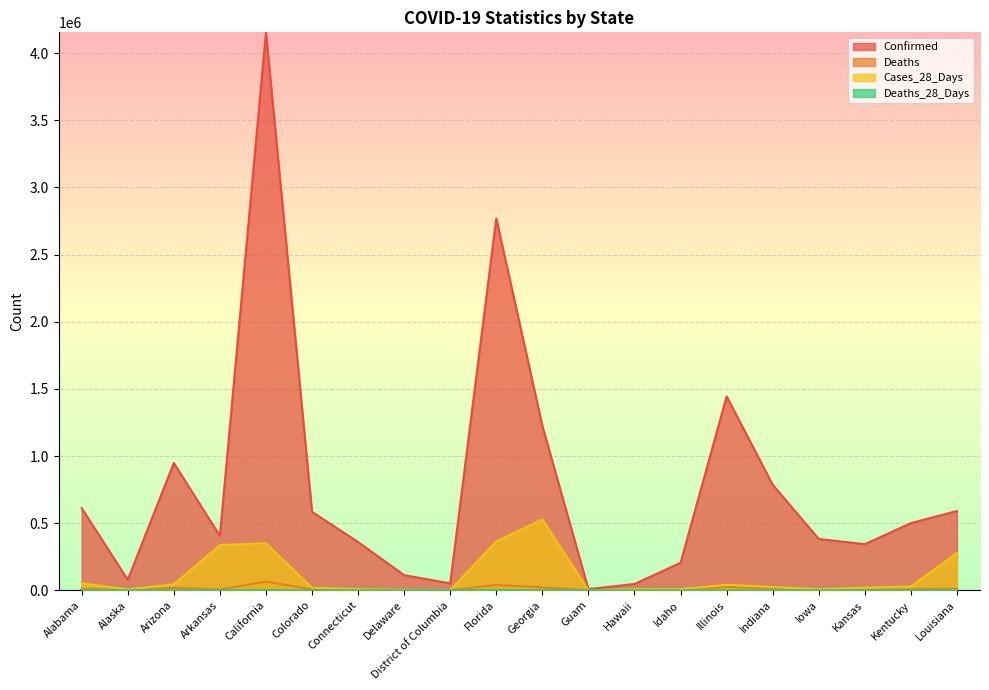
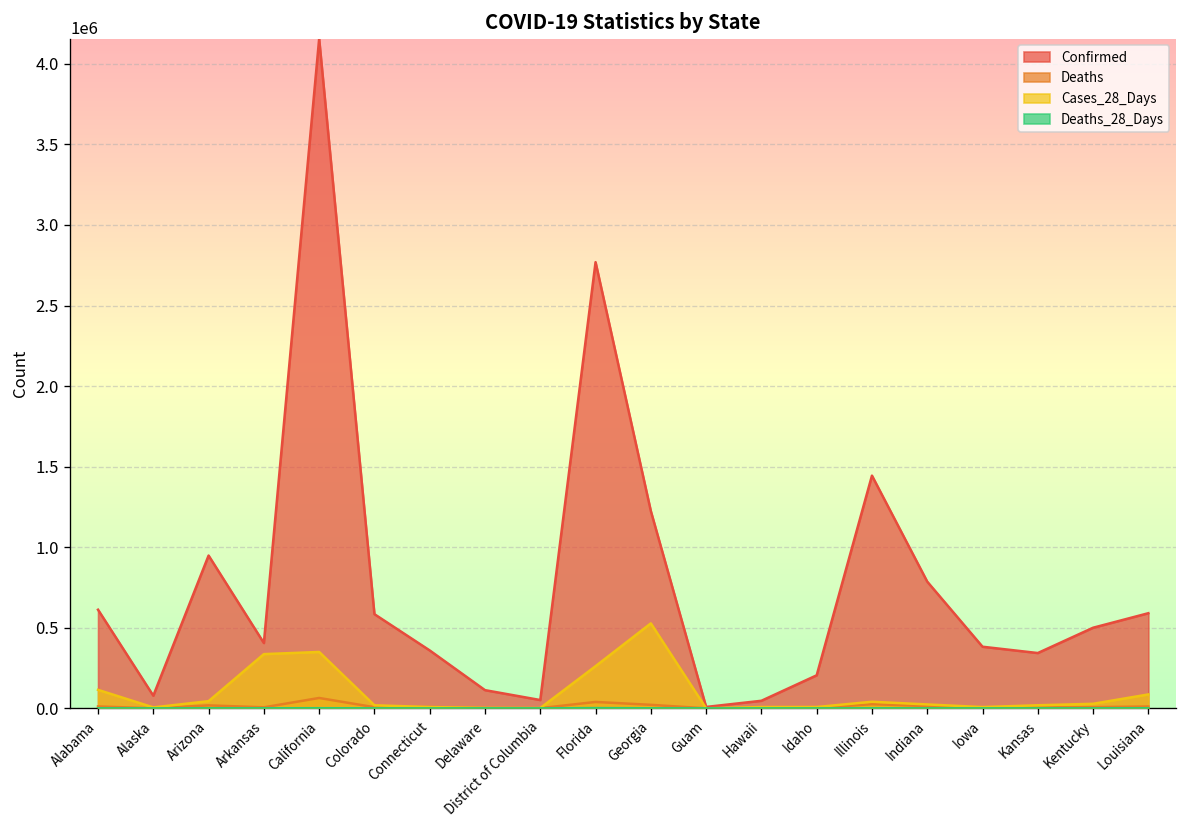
  {
    "Cases_28_Days": {
-     "Alabama": 50000,
+     "Alabama": 110000,
      "Arizona": 40000,
      "Arkansas": 340000,
      "California": 350000,
-     "Florida": 360000,
+     "Florida": 260000,
      "Georgia": 530000,
      "Kentucky": 30000,
-     "Louisiana": 280000
+     "Louisiana": 90000
    },
    "Deaths_28_Days": {
      "California": 0,
      "Florida": 0,
      "Georgia": 0,
      "Illinois": 0
    }
  }
